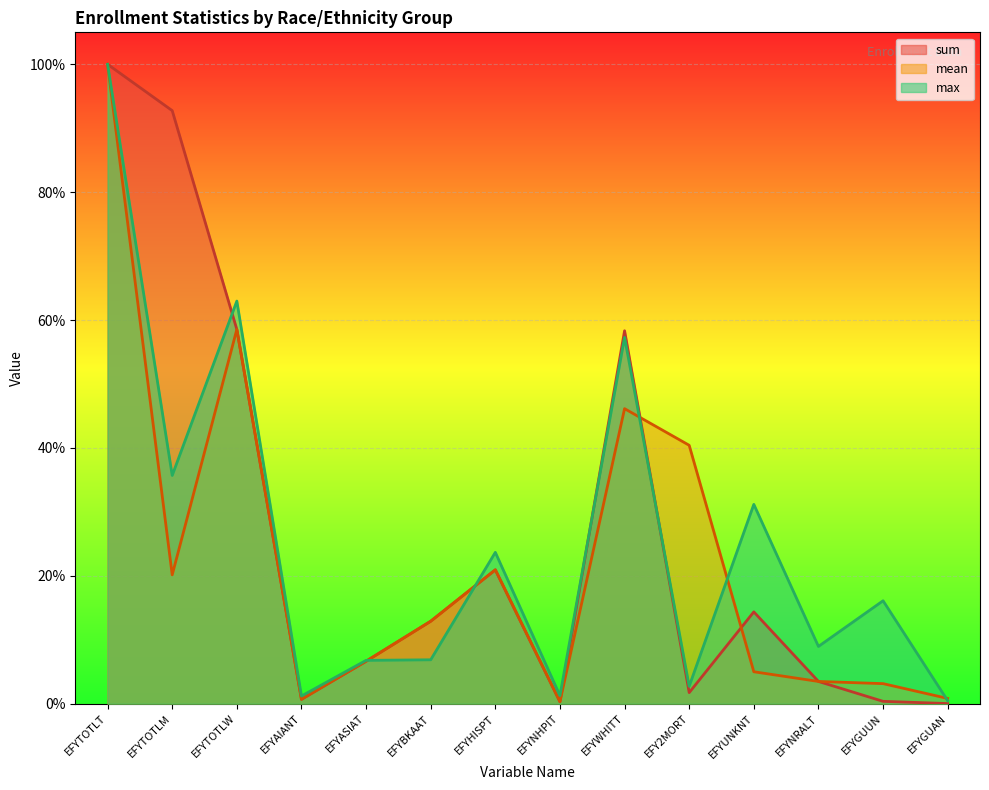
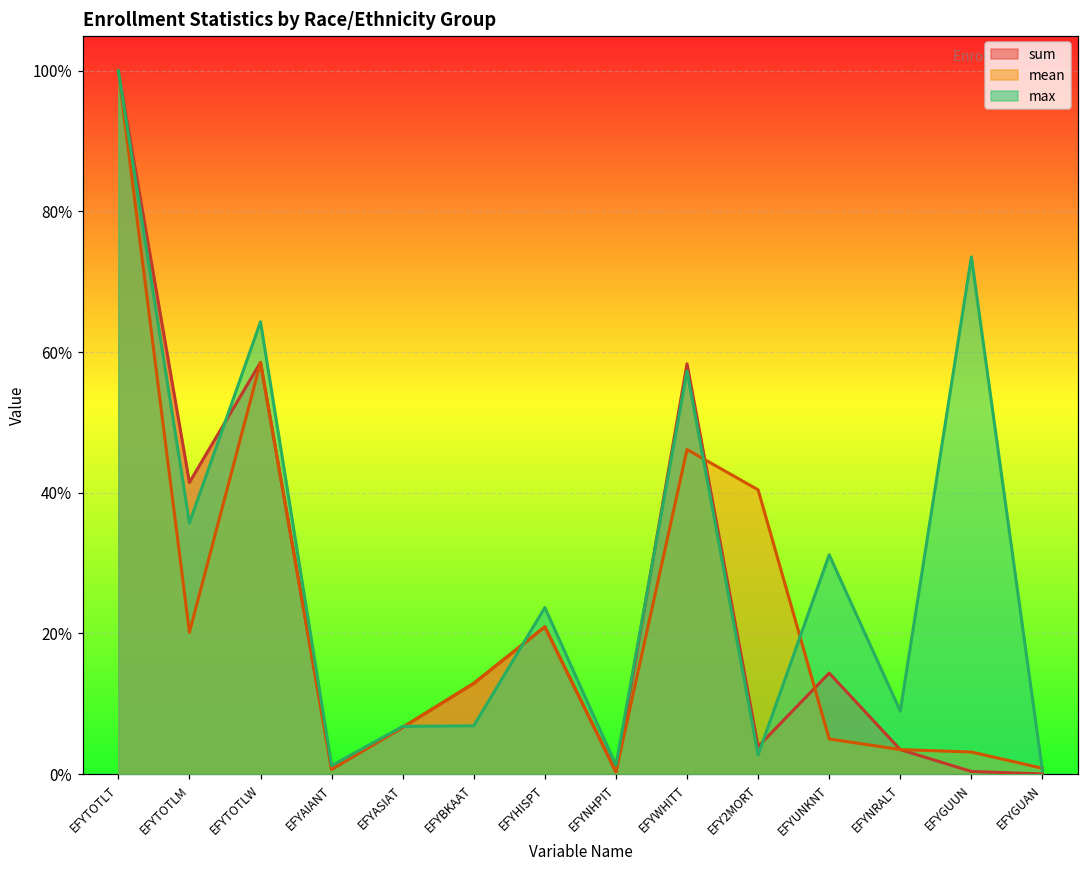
  {
    "sum": {
-     "EFYTOTLM": "93%",
+     "EFYTOTLM": "41%",
      "EFYWHITT": "58%",
-     "EFY2MORT": "2%",
+     "EFY2MORT": "4%",
      "EFYUNKNT": "14%",
      "EFYGUUN": "0%",
      "EFYGUAN": "0%"
    },
    "mean": {
      "EFYTOTLM": "20%",
      "EFYWHITT": "46%",
      "EFY2MORT": "40%",
      "EFYUNKNT": "5%",
      "EFYGUUN": "3%"
    },
    "max": {
      "EFYTOTLM": "36%",
-     "EFYTOTLW": "63%",
+     "EFYTOTLW": "64%",
      "EFYAIANT": "1%",
      "EFYBKAAT": "7%",
      "EFYHISPT": "24%",
      "EFYNHPIT": "1%",
      "EFYWHITT": "57%",
      "EFY2MORT": "3%",
      "EFYUNKNT": "31%",
      "EFYNRALT": "9%",
-     "EFYGUUN": "16%"
+     "EFYGUUN": "74%"
    }
  }
